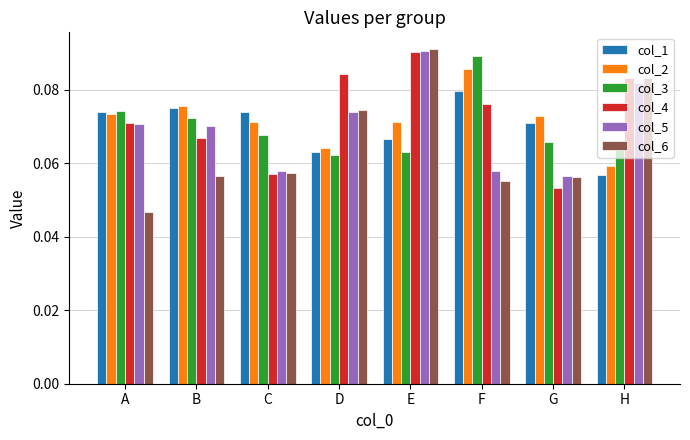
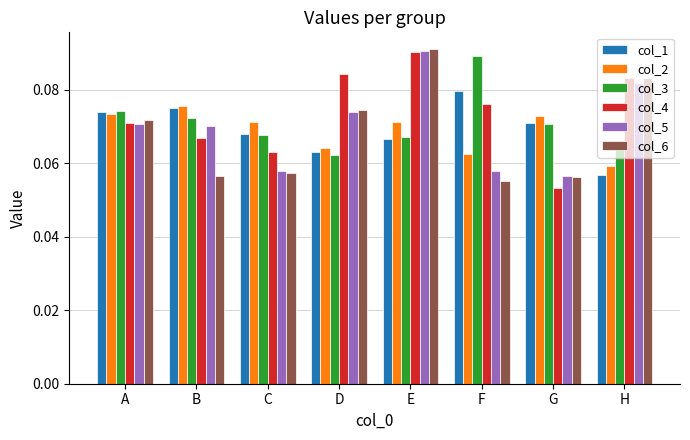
  {
    "col_1": {
      "A": 0.074,
      "B": 0.075,
-     "C": 0.074,
+     "C": 0.068,
      "D": 0.063,
      "E": 0.067,
      "F": 0.080,
      "G": 0.071,
      "H": 0.057
    },
    "col_2": {
      "A": 0.073,
      "B": 0.076,
      "C": 0.071,
      "D": 0.064,
      "E": 0.071,
-     "F": 0.086,
+     "F": 0.062,
      "G": 0.073,
      "H": 0.059
    },
    "col_3": {
      "A": 0.074,
      "B": 0.072,
      "C": 0.068,
      "D": 0.062,
-     "E": 0.063,
+     "E": 0.067,
      "F": 0.089,
-     "G": 0.066
+     "G": 0.071
    },
    "col_4": {
      "A": 0.071,
      "B": 0.067,
-     "C": 0.057,
+     "C": 0.063,
      "D": 0.084,
      "E": 0.090,
      "F": 0.076,
      "G": 0.053
    },
    "col_5": {
      "A": 0.071,
      "B": 0.070,
      "C": 0.058,
      "D": 0.074,
      "E": 0.091,
      "F": 0.058,
      "G": 0.057
    },
    "col_6": {
-     "A": 0.047,
+     "A": 0.072,
      "B": 0.057,
      "C": 0.057,
      "D": 0.074,
      "E": 0.091,
      "F": 0.055,
      "G": 0.056
    }
  }
